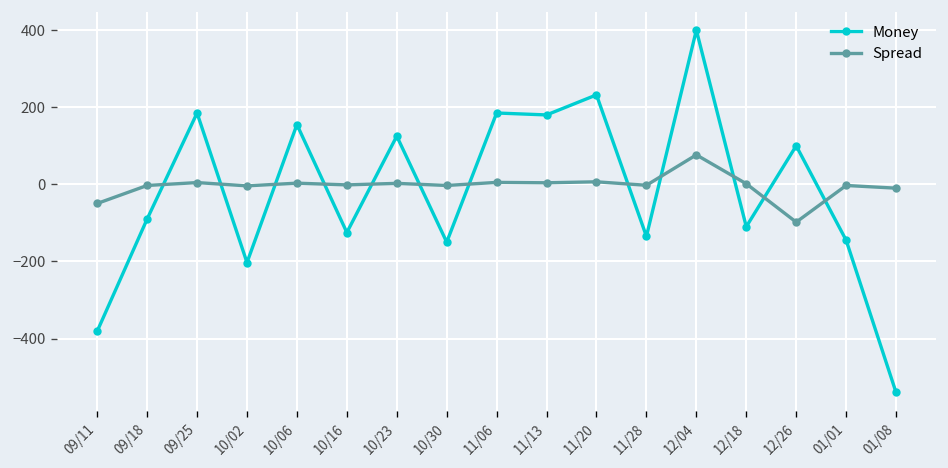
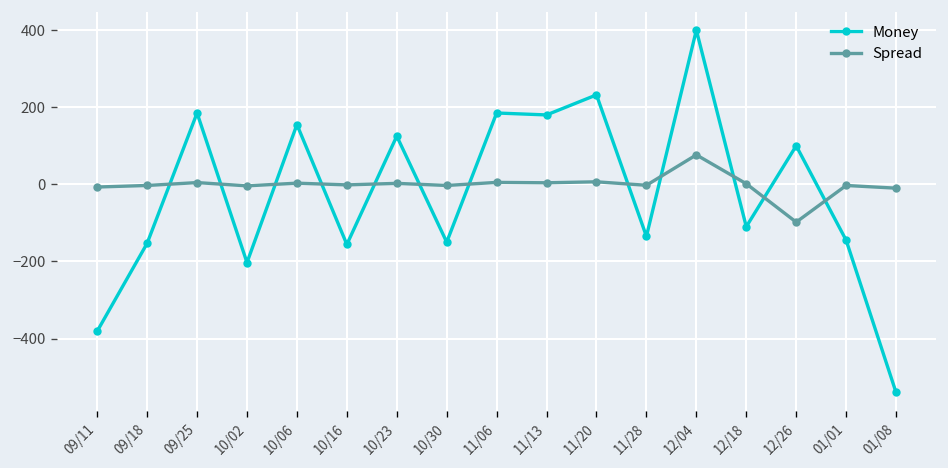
  {
    "Money": {
      "09/11": -380,
-     "09/18": -90,
+     "09/18": -150,
      "09/25": 190,
      "10/02": -200,
      "10/06": 160,
-     "10/16": -130,
+     "10/16": -160,
      "10/23": 130,
      "10/30": -150,
      "11/06": 190,
      "11/13": 180,
      "11/20": 230,
      "11/28": -140,
      "12/04": 400,
      "12/18": -110,
      "12/26": 100,
      "01/01": -150,
      "01/08": -540
    },
    "Spread": {
-     "09/11": -50,
+     "09/11": -10,
      "09/18": 0,
      "09/25": 0,
      "10/02": 0,
      "10/06": 0,
      "10/16": 0,
      "10/23": 0,
      "10/30": 0,
      "11/06": 10,
      "11/13": 0,
      "11/20": 10,
      "11/28": 0,
      "12/04": 80,
      "12/18": 0,
      "12/26": -100,
      "01/01": 0,
      "01/08": -10
    }
  }
